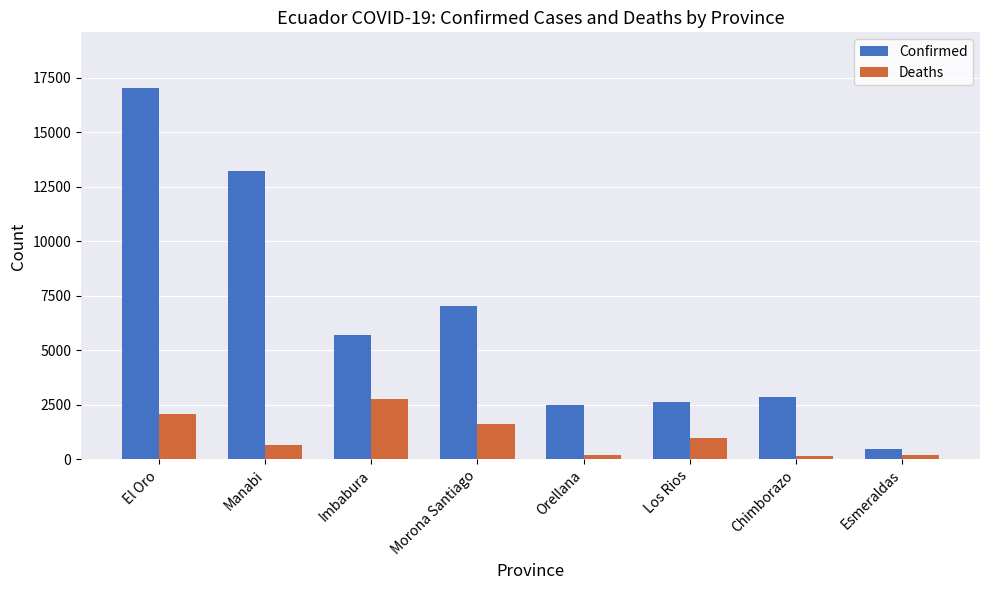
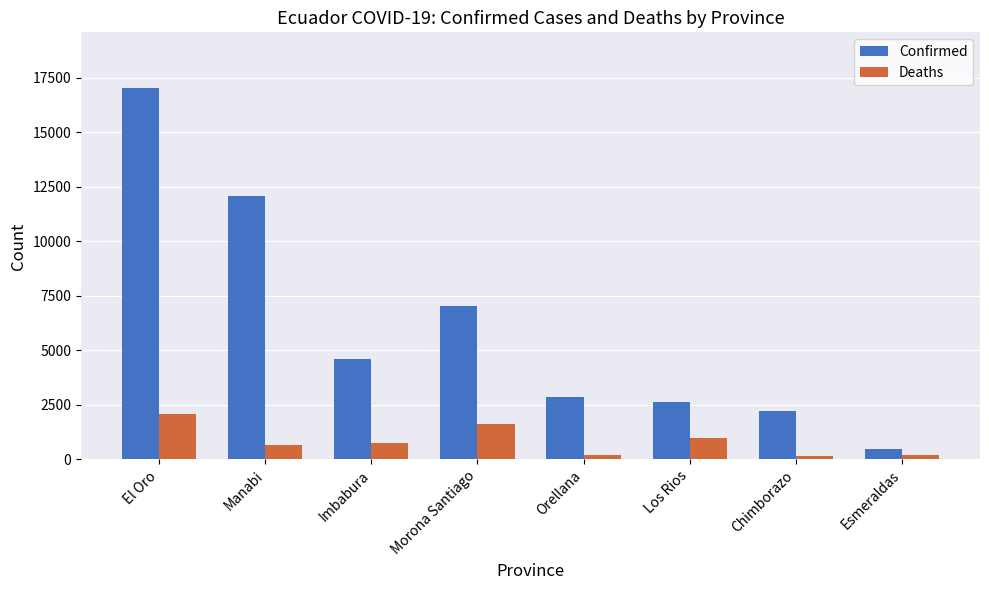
  {
    "Confirmed": {
      "El Oro": 17000,
-     "Manabi": 13200,
-     "Imbabura": 5700,
+     "Manabi": 12100,
+     "Imbabura": 4600,
      "Morona Santiago": 7000,
-     "Orellana": 2500,
+     "Orellana": 2900,
      "Los Rios": 2600,
-     "Chimborazo": 2900,
+     "Chimborazo": 2200,
      "Esmeraldas": 500
    },
    "Deaths": {
      "El Oro": 2100,
      "Manabi": 600,
-     "Imbabura": 2800,
+     "Imbabura": 700,
      "Morona Santiago": 1600,
      "Orellana": 200,
      "Los Rios": 1000,
      "Chimborazo": 200,
      "Esmeraldas": 200
    }
  }
